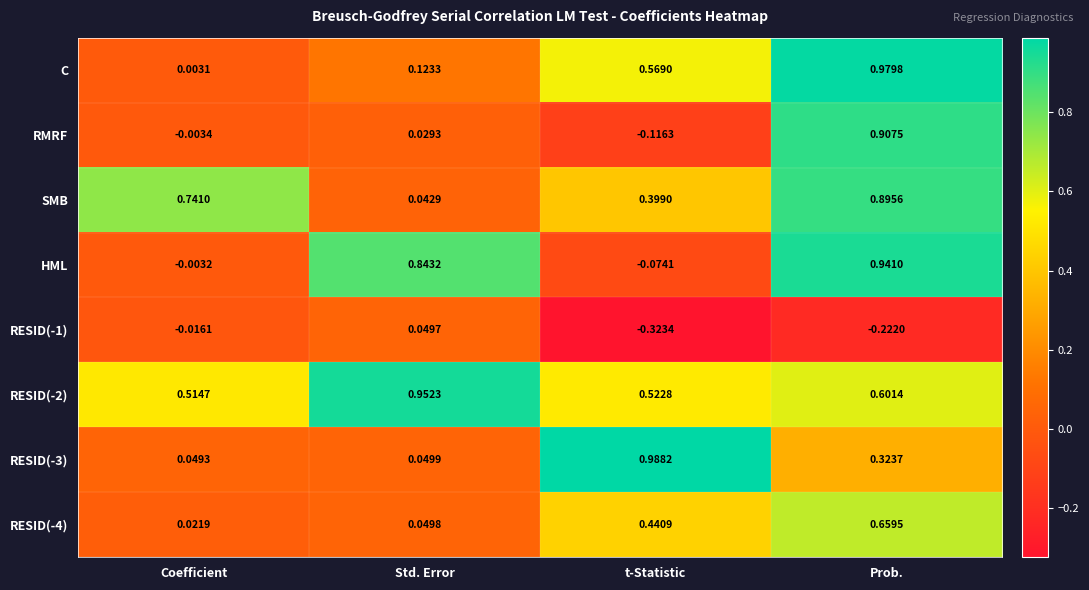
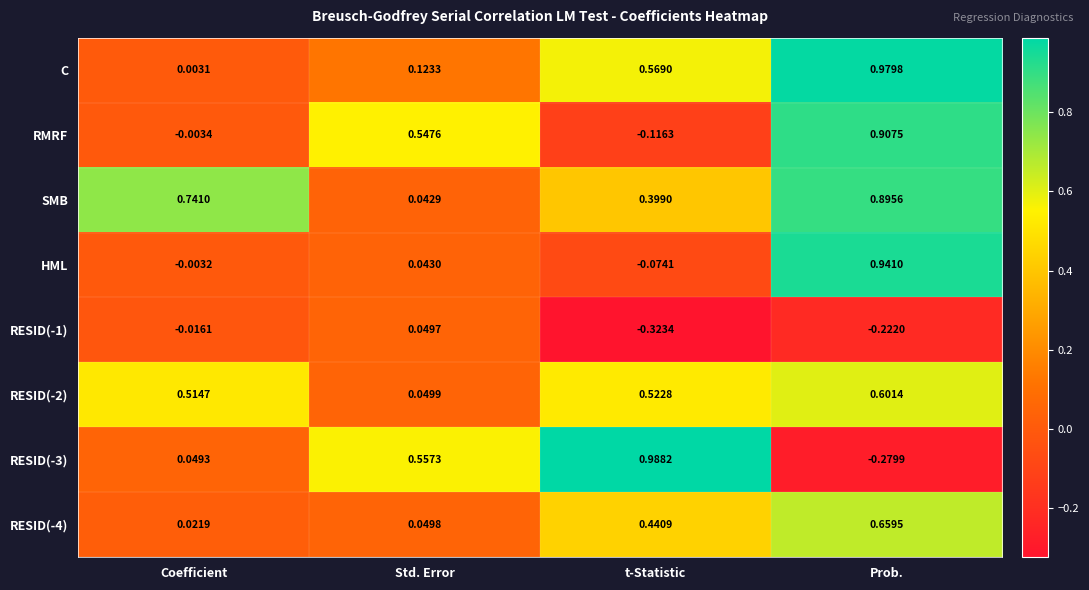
  {
    "C": {
      "Coefficient": 0.0031,
      "Std. Error": 0.1233,
      "t-Statistic": 0.5690,
      "Prob.": 0.9798
    },
    "RMRF": {
      "Coefficient": -0.0034,
-     "Std. Error": 0.0293,
+     "Std. Error": 0.5476,
      "t-Statistic": -0.1163,
      "Prob.": 0.9075
    },
    "SMB": {
      "Coefficient": 0.7410,
      "Std. Error": 0.0429,
      "t-Statistic": 0.3990,
      "Prob.": 0.8956
    },
    "HML": {
      "Coefficient": -0.0032,
-     "Std. Error": 0.8432,
+     "Std. Error": 0.0430,
      "t-Statistic": -0.0741,
      "Prob.": 0.9410
    },
    "RESID(-1)": {
      "Coefficient": -0.0161,
      "Std. Error": 0.0497,
      "t-Statistic": -0.3234,
      "Prob.": -0.2220
    },
    "RESID(-2)": {
      "Coefficient": 0.5147,
-     "Std. Error": 0.9523,
+     "Std. Error": 0.0499,
      "t-Statistic": 0.5228,
      "Prob.": 0.6014
    },
    "RESID(-3)": {
      "Coefficient": 0.0493,
-     "Std. Error": 0.0499,
+     "Std. Error": 0.5573,
      "t-Statistic": 0.9882,
-     "Prob.": 0.3237
+     "Prob.": -0.2799
    },
    "RESID(-4)": {
      "Coefficient": 0.0219,
      "Std. Error": 0.0498,
      "t-Statistic": 0.4409,
      "Prob.": 0.6595
    }
  }
